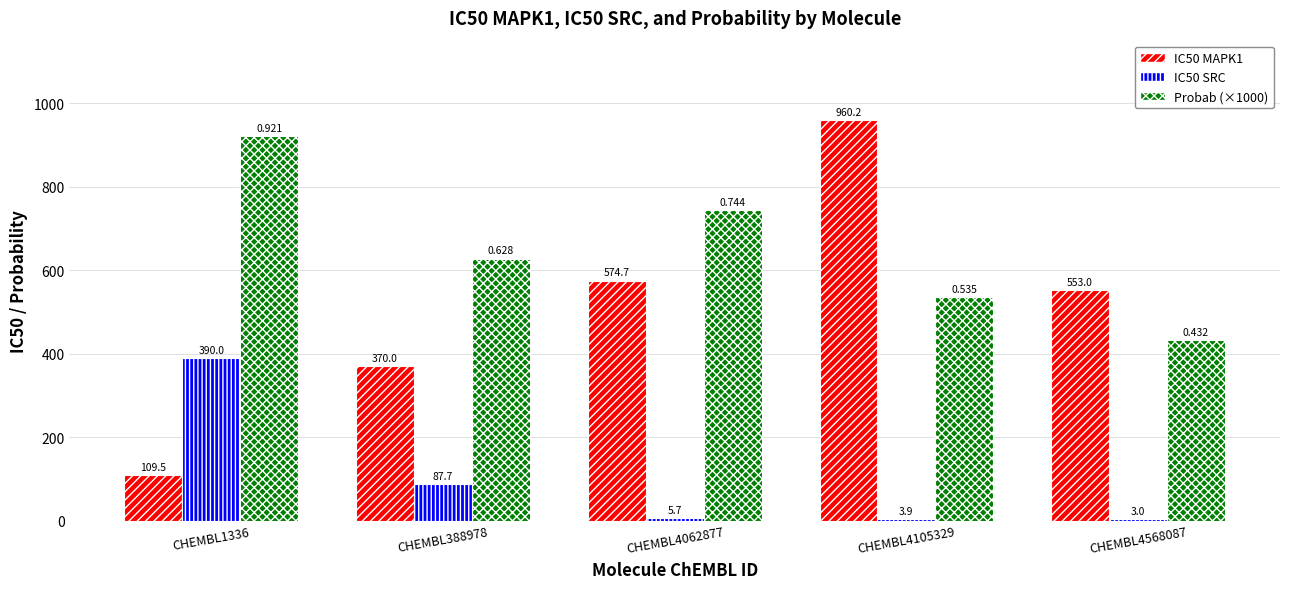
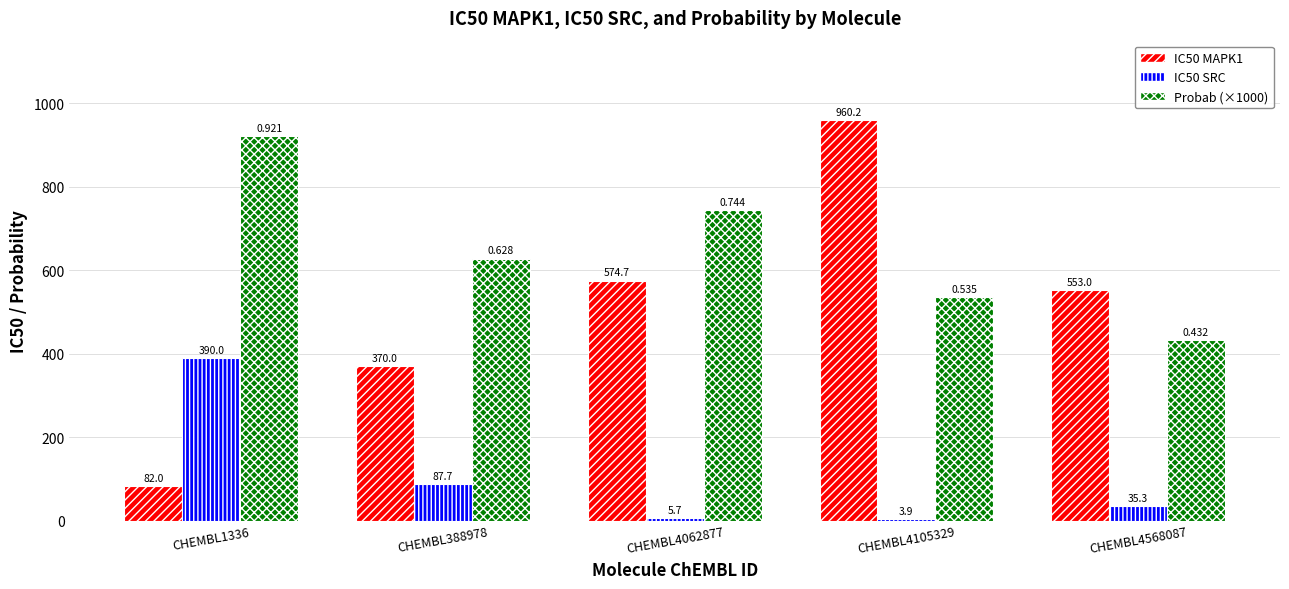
  {
    "IC50 MAPK1": {
-     "CHEMBL1336": 109.5,
+     "CHEMBL1336": 82.0,
      "CHEMBL388978": 370.0,
      "CHEMBL4062877": 574.7,
      "CHEMBL4105329": 960.2,
      "CHEMBL4568087": 553.0
    },
    "IC50 SRC": {
      "CHEMBL1336": 390.0,
      "CHEMBL388978": 87.7,
      "CHEMBL4062877": 5.7,
      "CHEMBL4105329": 3.9,
-     "CHEMBL4568087": 3.0
+     "CHEMBL4568087": 35.3
    }
  }
